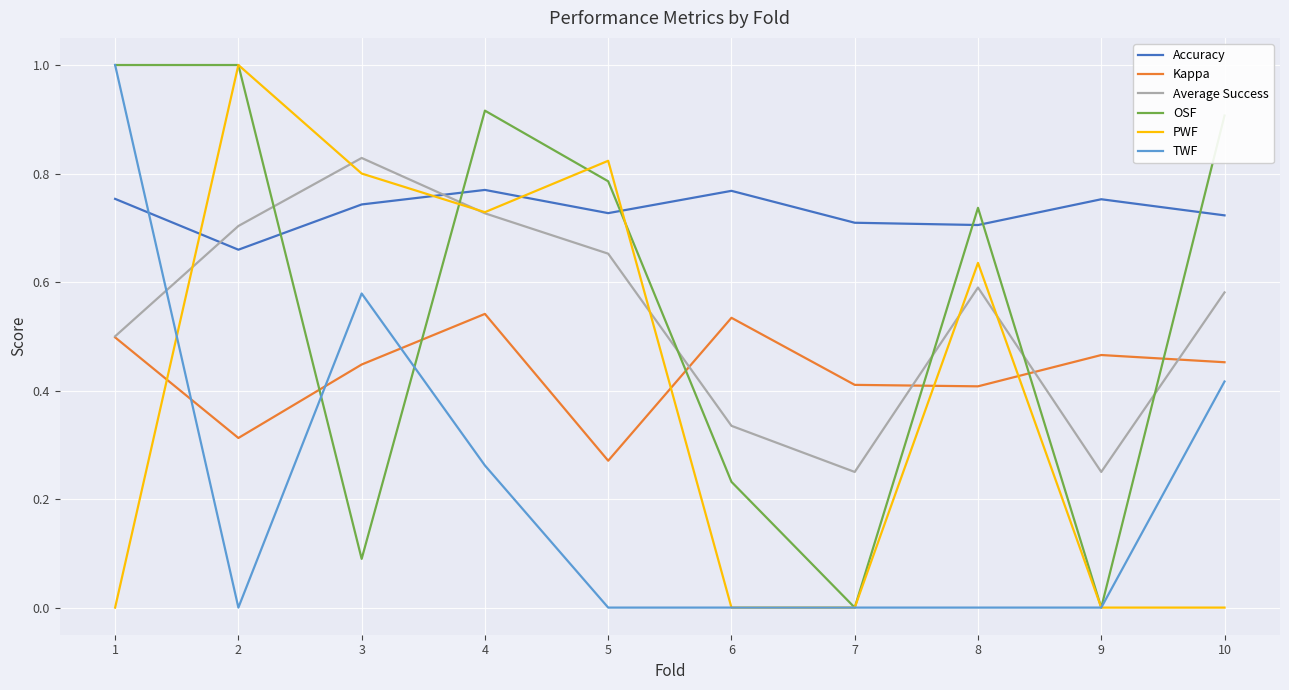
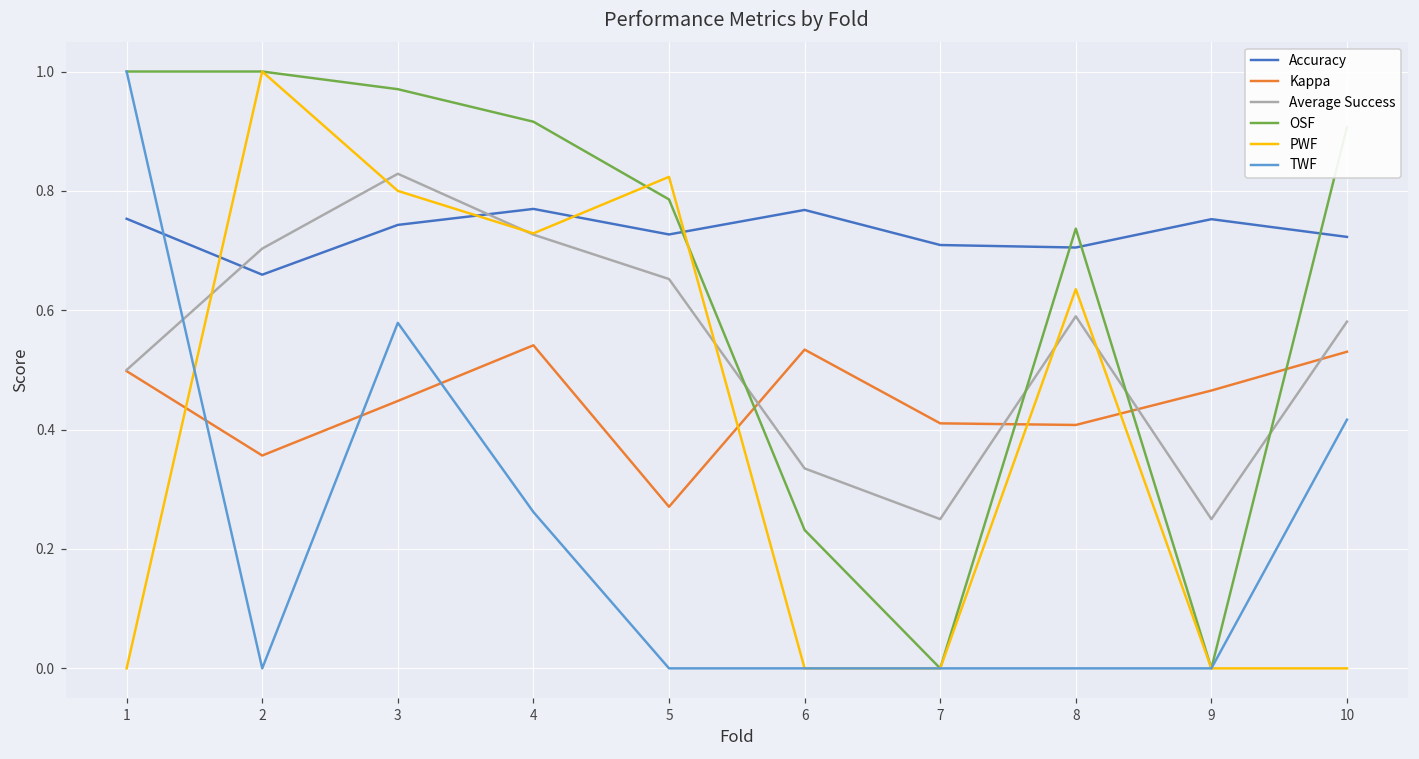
  {
    "Kappa": {
-     "2": 0.31,
+     "2": 0.36,
      "3": 0.45,
      "4": 0.54,
      "5": 0.27,
      "6": 0.53,
      "7": 0.41,
      "8": 0.41,
      "9": 0.47,
-     "10": 0.45
+     "10": 0.53
    },
    "Average Success": {
      "2": 0.70,
      "3": 0.83,
      "5": 0.65,
      "6": 0.34,
      "7": 0.25,
      "8": 0.59,
      "9": 0.25,
      "10": 0.58
    },
    "OSF": {
-     "3": 0.09,
+     "3": 0.97,
      "4": 0.92,
      "5": 0.79,
      "6": 0.23,
      "8": 0.74
    },
    "PWF": {
      "1": 0.00,
      "3": 0.80,
      "5": 0.82,
      "8": 0.64,
      "10": 0.00
    }
  }
